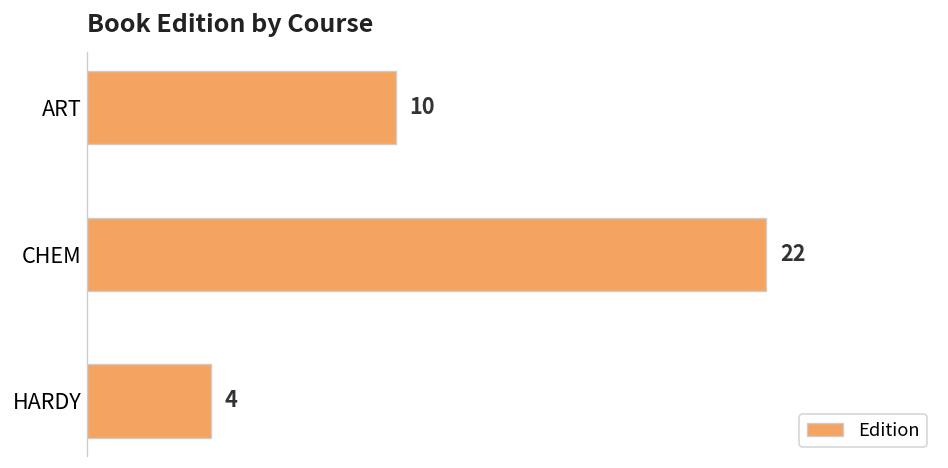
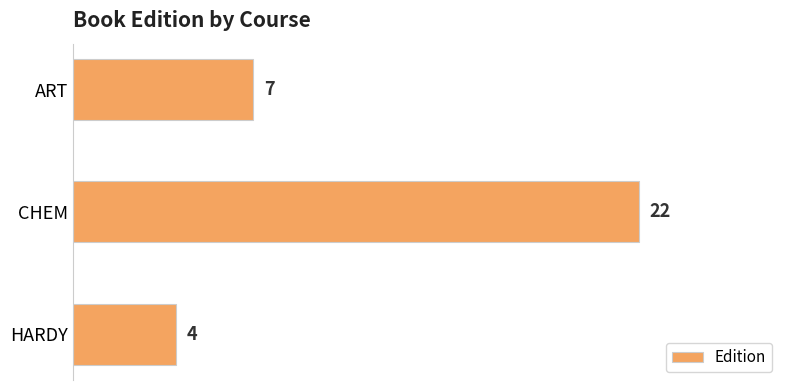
  {
-   "ART": 10,
+   "ART": 7,
    "CHEM": 22,
    "HARDY": 4
  }
